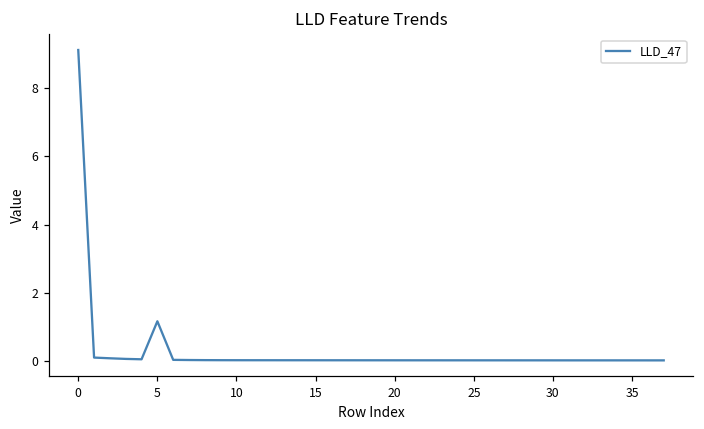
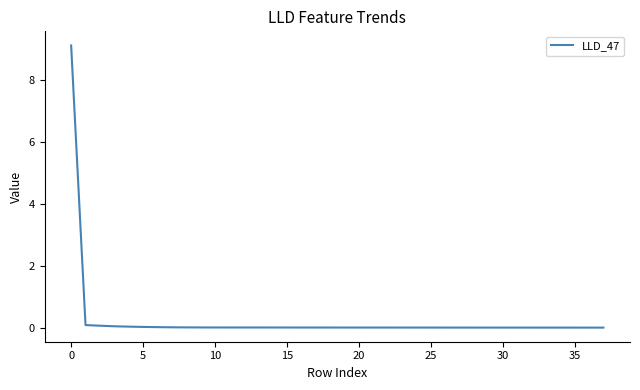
  {
    "0": 9.1,
-   "5": 1.2,
+   "5": 0.0,
    "10": 0.0,
    "15": 0.0,
    "20": 0.0,
    "25": 0.0,
    "30": 0.0,
    "35": 0.0
  }
